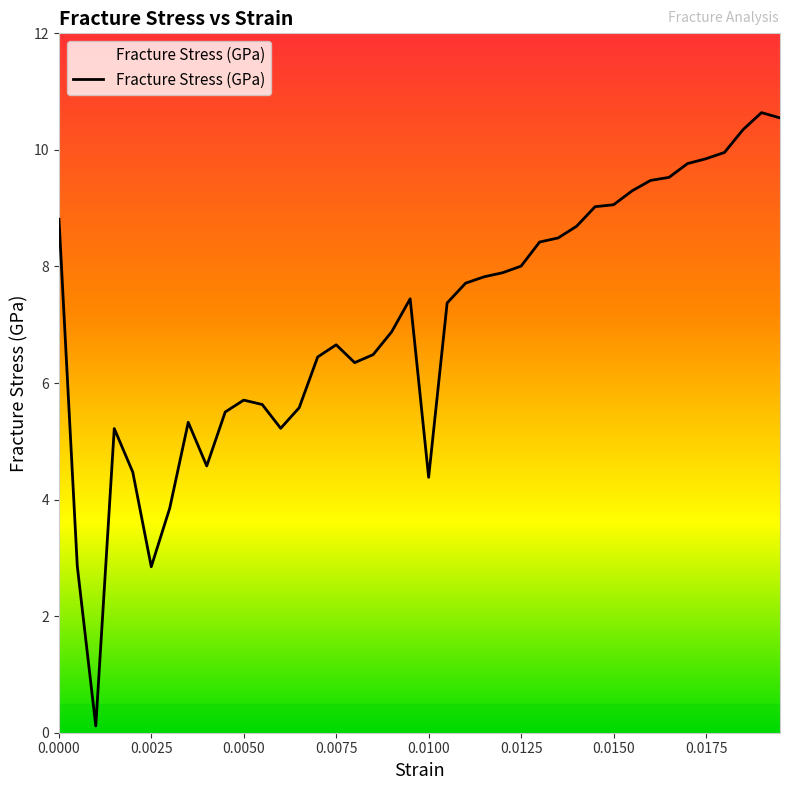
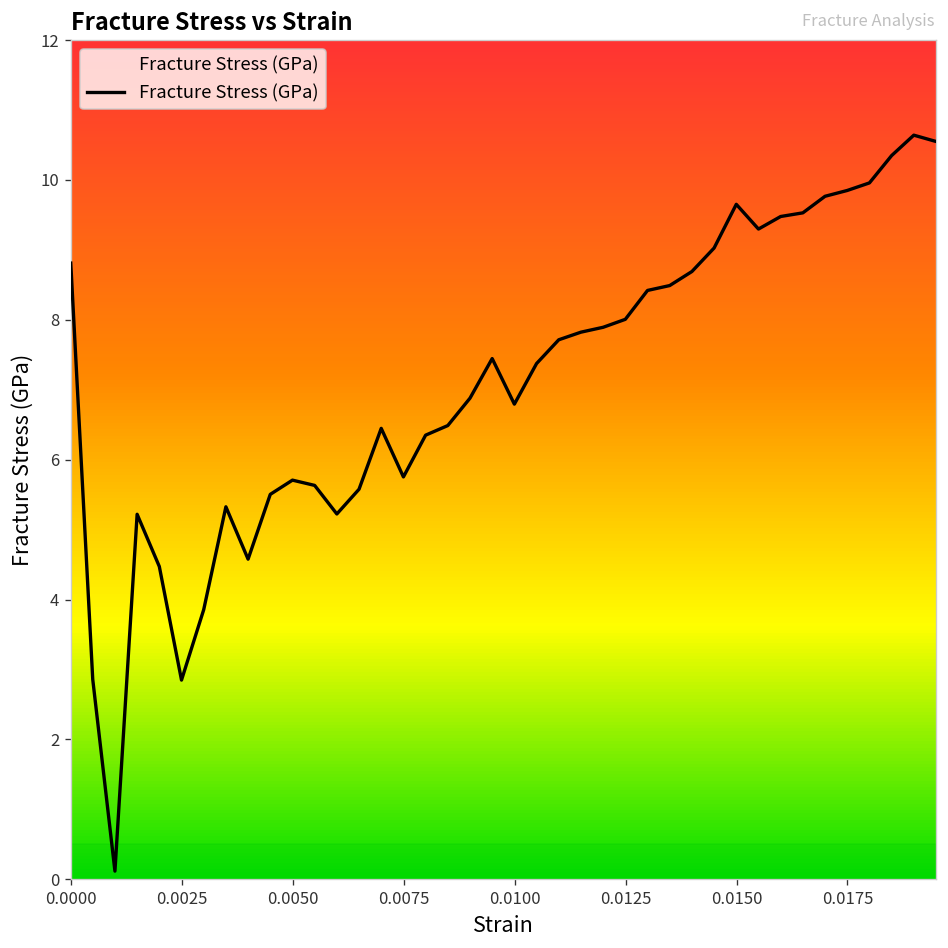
  {
    "0.0000": 8.8,
    "0.0025": 2.8,
    "0.0050": 5.7,
-   "0.0075": 6.7,
-   "0.0100": 4.4,
+   "0.0075": 5.8,
+   "0.0100": 6.8,
    "0.0125": 8.0,
-   "0.0150": 9.1,
+   "0.0150": 9.7,
    "0.0175": 9.8
  }
